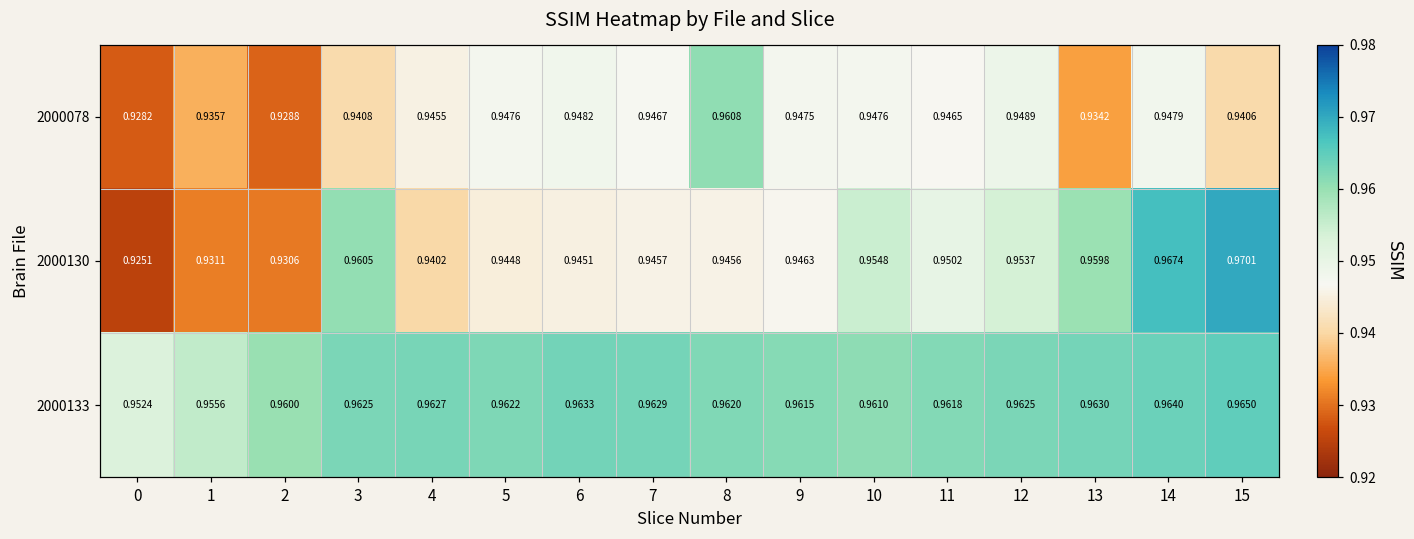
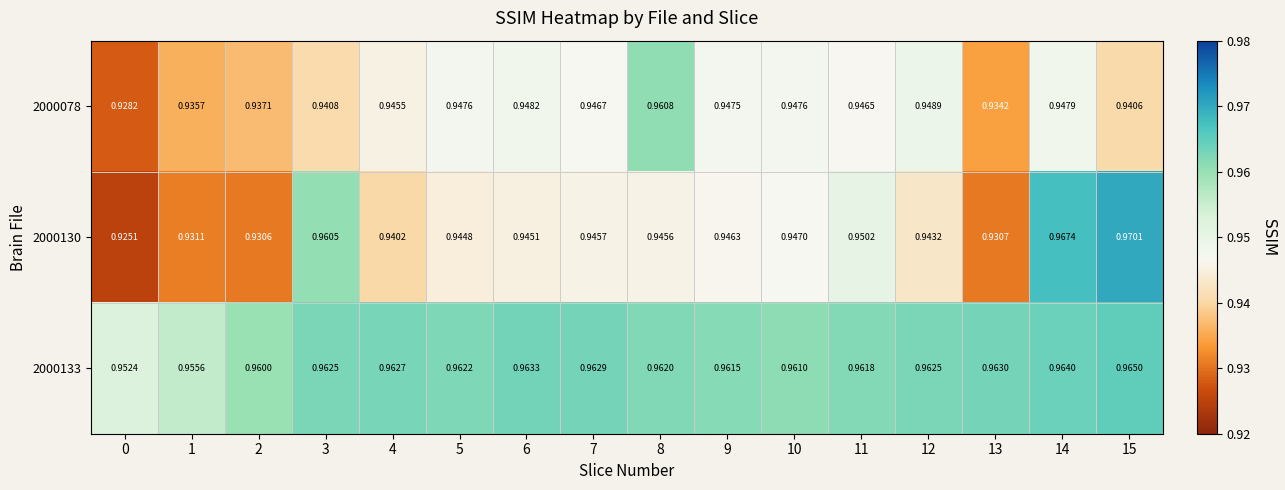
  {
    "2000078": {
      "0": 0.9282,
      "1": 0.9357,
-     "2": 0.9288,
+     "2": 0.9371,
      "3": 0.9408,
      "4": 0.9455,
      "5": 0.9476,
      "6": 0.9482,
      "7": 0.9467,
      "8": 0.9608,
      "9": 0.9475,
      "10": 0.9476,
      "11": 0.9465,
      "12": 0.9489,
      "13": 0.9342,
      "14": 0.9479,
      "15": 0.9406
    },
    "2000130": {
      "0": 0.9251,
      "1": 0.9311,
      "2": 0.9306,
      "3": 0.9605,
      "4": 0.9402,
      "5": 0.9448,
      "6": 0.9451,
      "7": 0.9457,
      "8": 0.9456,
      "9": 0.9463,
-     "10": 0.9548,
+     "10": 0.9470,
      "11": 0.9502,
-     "12": 0.9537,
-     "13": 0.9598,
+     "12": 0.9432,
+     "13": 0.9307,
      "14": 0.9674,
      "15": 0.9701
    },
    "2000133": {
      "0": 0.9524,
      "1": 0.9556,
      "2": 0.9600,
      "3": 0.9625,
      "4": 0.9627,
      "5": 0.9622,
      "6": 0.9633,
      "7": 0.9629,
      "8": 0.9620,
      "9": 0.9615,
      "10": 0.9610,
      "11": 0.9618,
      "12": 0.9625,
      "13": 0.9630,
      "14": 0.9640,
      "15": 0.9650
    }
  }
